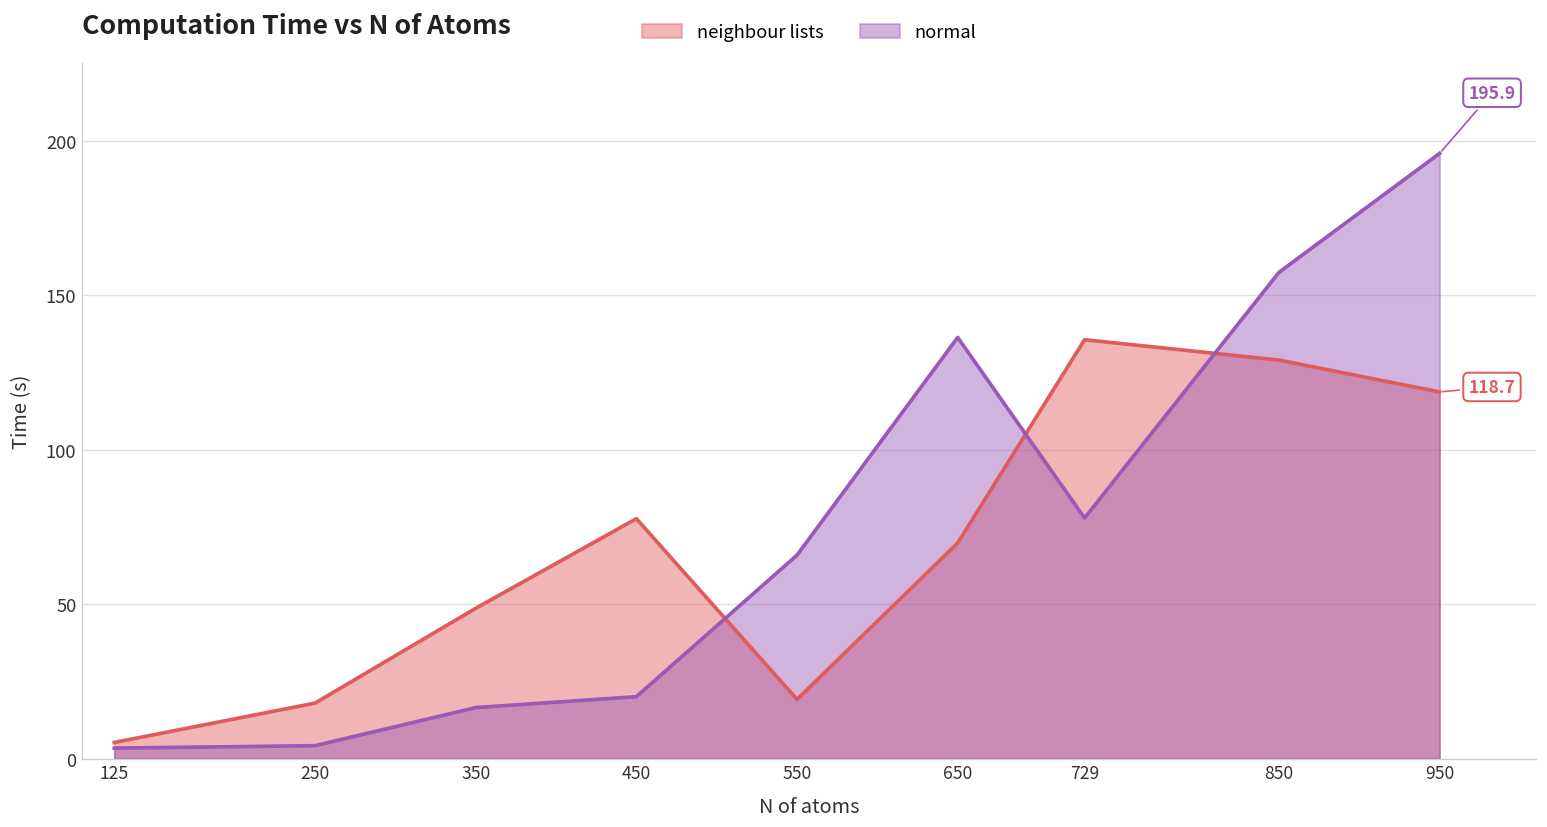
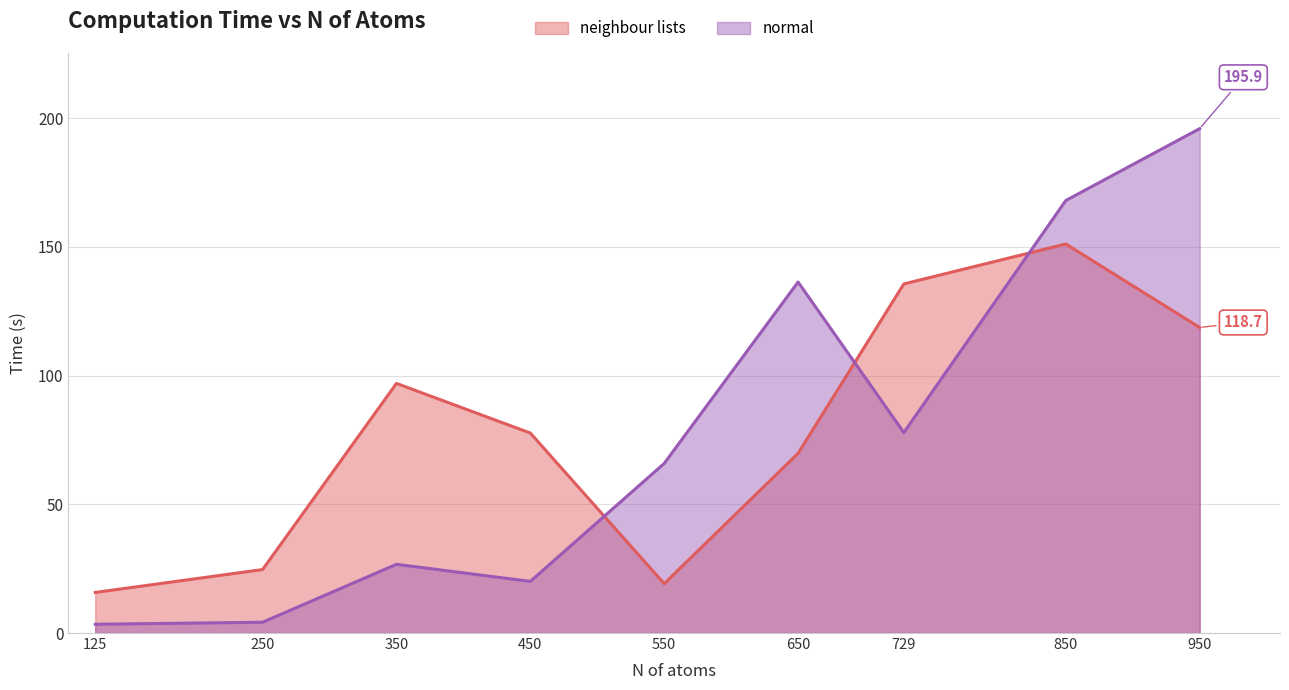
  {
    "neighbour lists": {
-     "125": 5,
-     "250": 18,
-     "350": 49,
+     "125": 16,
+     "250": 25,
+     "350": 97,
      "450": 78,
      "550": 19,
      "650": 70,
      "729": 136,
-     "850": 129
+     "850": 151
    },
    "normal": {
      "125": 3,
      "250": 4,
-     "350": 17,
+     "350": 27,
      "450": 20,
      "550": 66,
      "650": 136,
      "729": 78,
-     "850": 157
+     "850": 168
    }
  }
